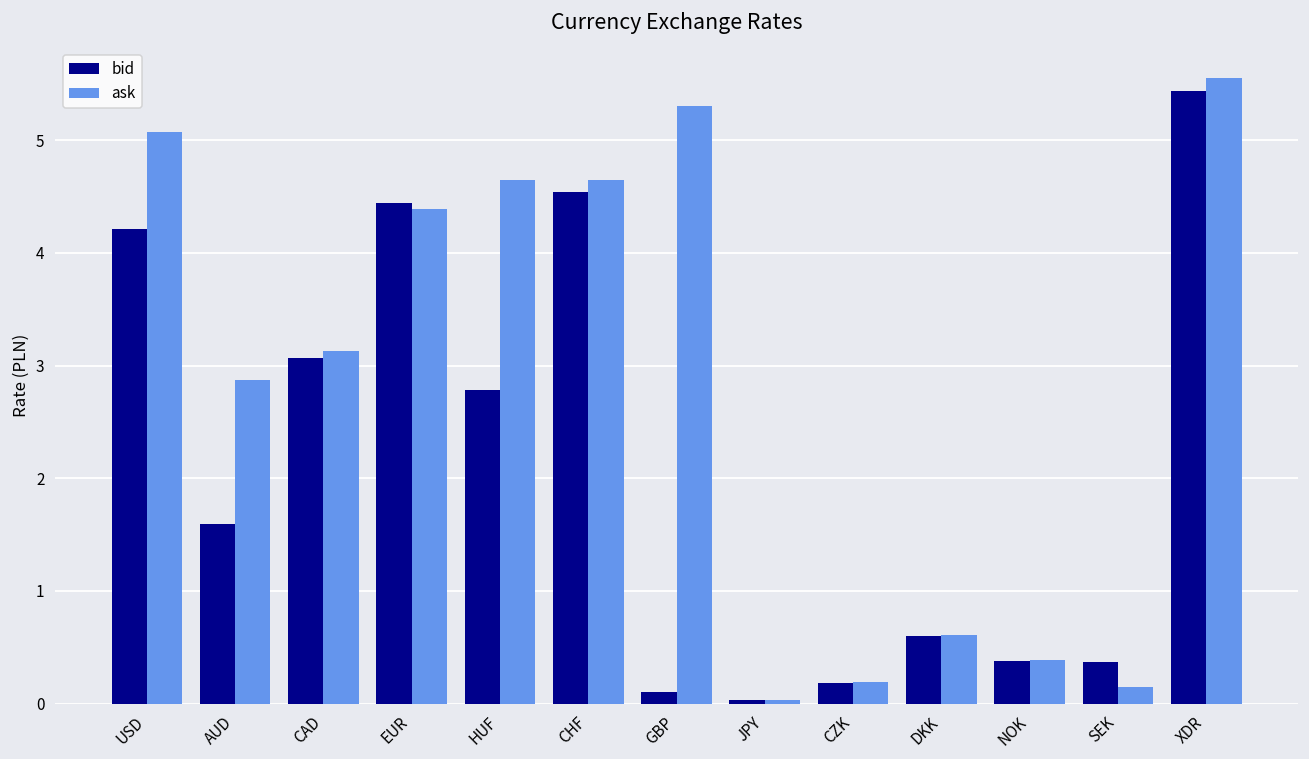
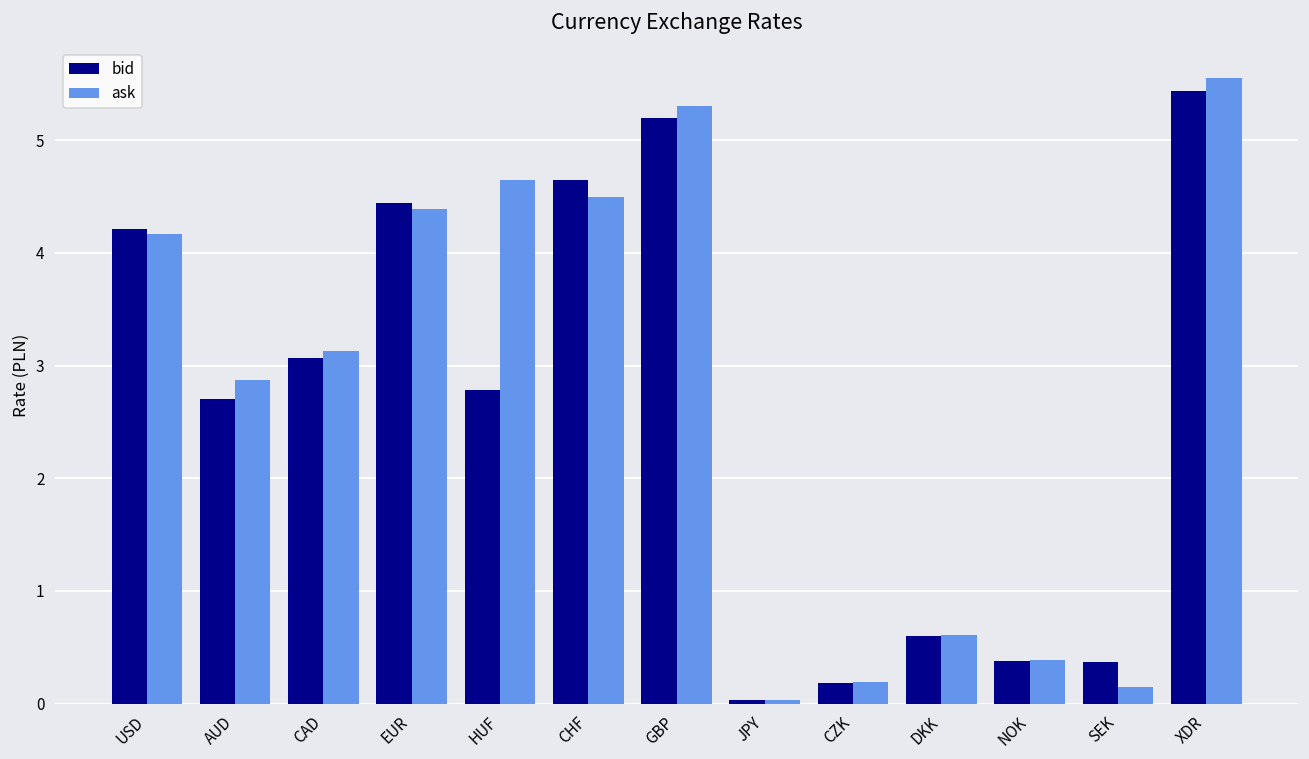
  {
    "bid": {
      "USD": 4.22,
-     "AUD": 1.59,
+     "AUD": 2.71,
      "CAD": 3.07,
      "EUR": 4.44,
      "HUF": 2.78,
-     "CHF": 4.54,
-     "GBP": 0.1,
+     "CHF": 4.64,
+     "GBP": 5.2,
      "JPY": 0.03,
      "CZK": 0.19,
      "DKK": 0.60,
      "NOK": 0.38,
      "SEK": 0.37,
      "XDR": 5.44
    },
    "ask": {
-     "USD": 5.08,
+     "USD": 4.17,
      "AUD": 2.87,
      "CAD": 3.13,
      "EUR": 4.39,
      "HUF": 4.64,
-     "CHF": 4.64,
+     "CHF": 4.50,
      "GBP": 5.31,
      "JPY": 0.03,
      "CZK": 0.19,
      "DKK": 0.61,
      "NOK": 0.39,
      "SEK": 0.15,
      "XDR": 5.55
    }
  }
